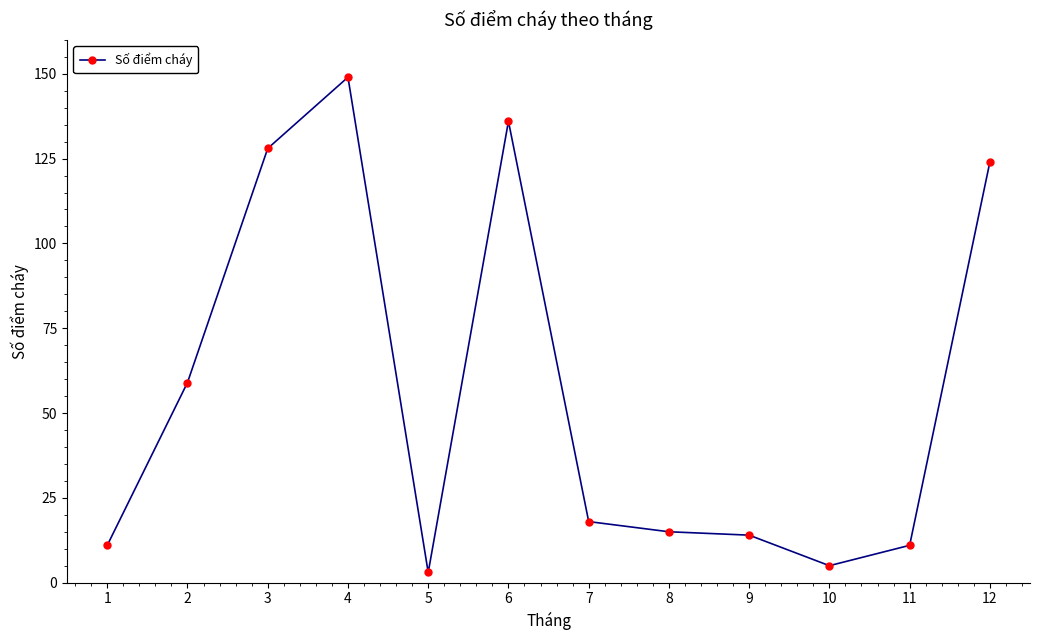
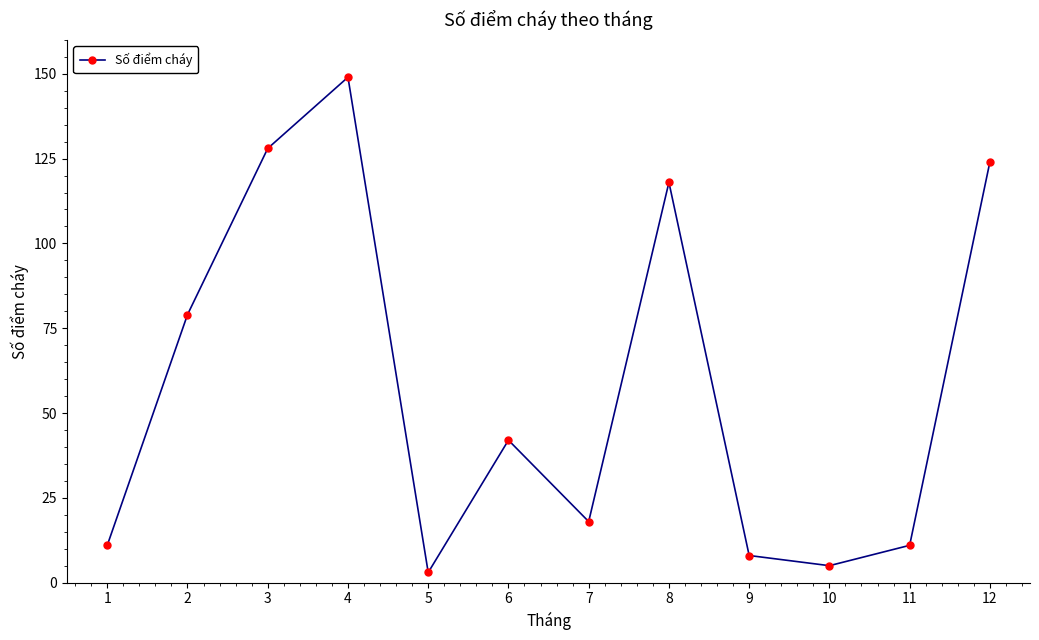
  {
    "1": 11,
-   "2": 59,
+   "2": 79,
    "3": 128,
    "4": 149,
    "5": 3,
-   "6": 136,
+   "6": 42,
    "7": 18,
-   "8": 15,
-   "9": 14,
+   "8": 118,
+   "9": 8,
    "10": 5,
    "11": 11,
    "12": 124
  }
